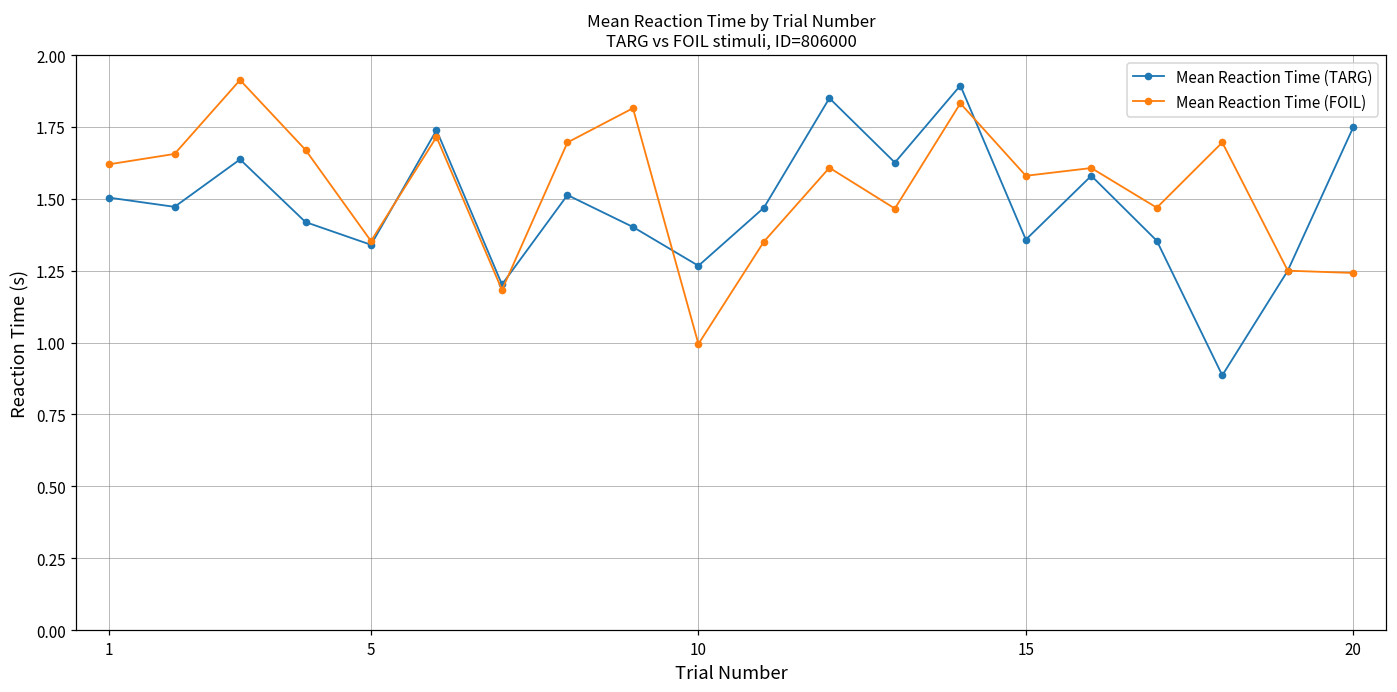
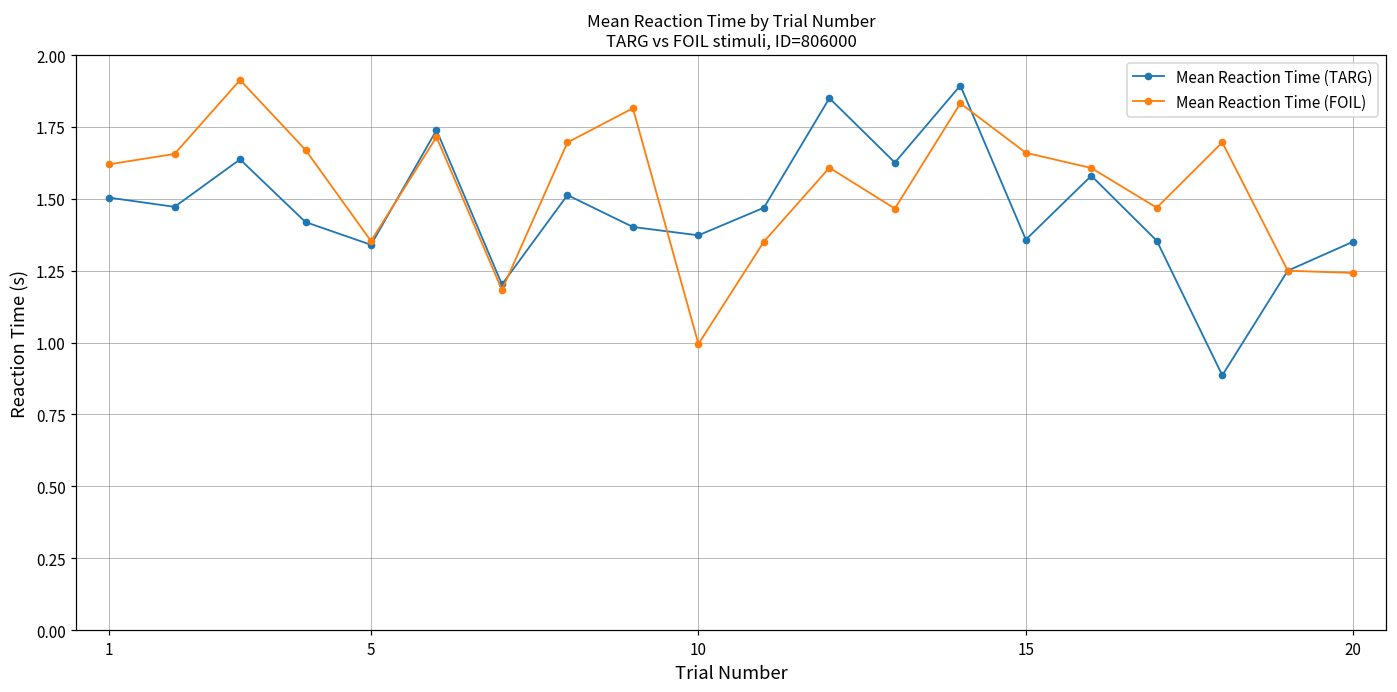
  {
    "Mean Reaction Time (TARG)": {
      "1": 1.50,
      "5": 1.34,
-     "10": 1.27,
+     "10": 1.37,
      "15": 1.36,
-     "20": 1.75
+     "20": 1.35
    },
    "Mean Reaction Time (FOIL)": {
      "1": 1.62,
      "5": 1.35,
      "10": 1.00,
-     "15": 1.58,
+     "15": 1.66,
      "20": 1.24
    }
  }
